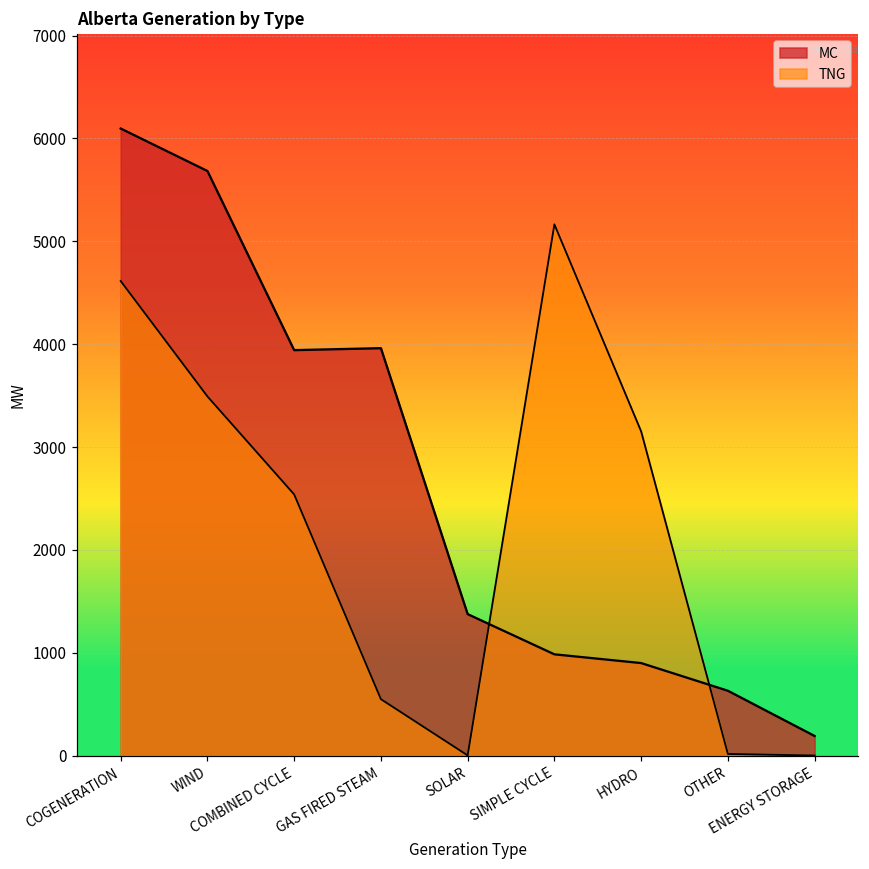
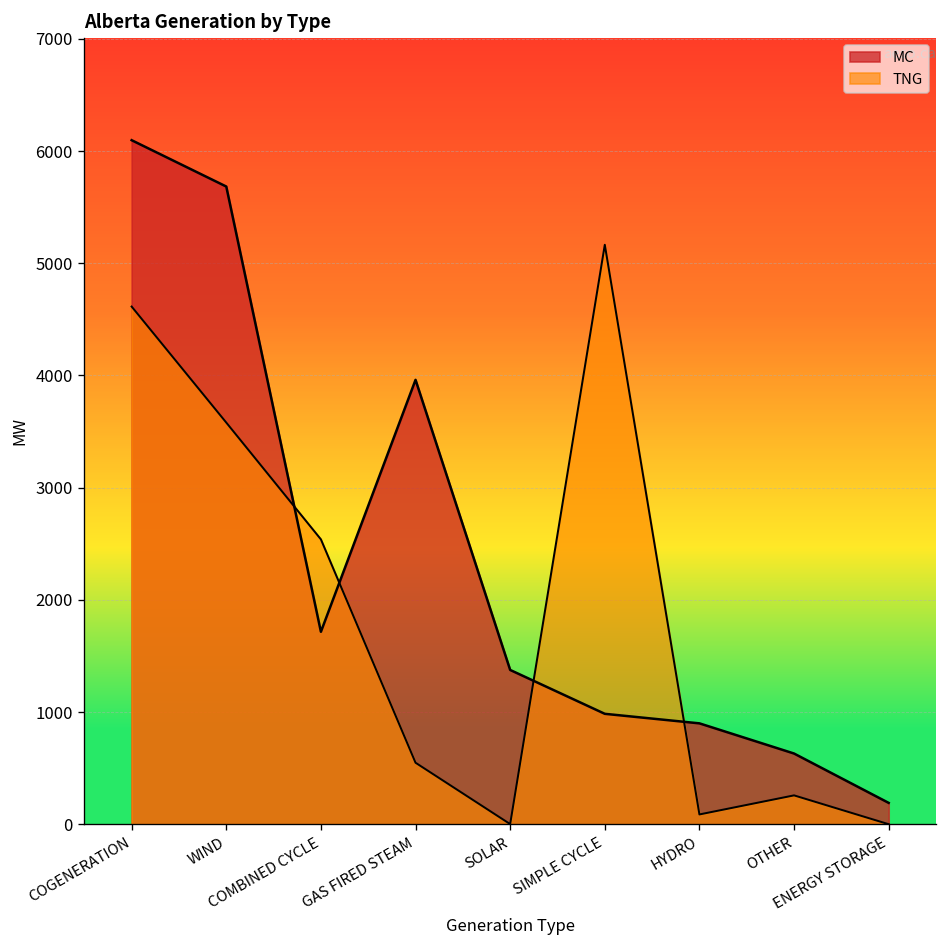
  {
    "MC": {
      "COGENERATION": 6100,
      "WIND": 5700,
-     "COMBINED CYCLE": 3900,
+     "COMBINED CYCLE": 1700,
      "GAS FIRED STEAM": 4000,
      "SOLAR": 1400,
      "SIMPLE CYCLE": 1000,
      "HYDRO": 900,
      "OTHER": 600,
      "ENERGY STORAGE": 200
    },
    "TNG": {
      "COGENERATION": 4600,
-     "WIND": 3500,
+     "WIND": 3600,
      "COMBINED CYCLE": 2500,
      "GAS FIRED STEAM": 500,
      "SOLAR": 0,
      "SIMPLE CYCLE": 5200,
-     "HYDRO": 3200,
-     "OTHER": 0,
+     "HYDRO": 100,
+     "OTHER": 300,
      "ENERGY STORAGE": 0
    }
  }
